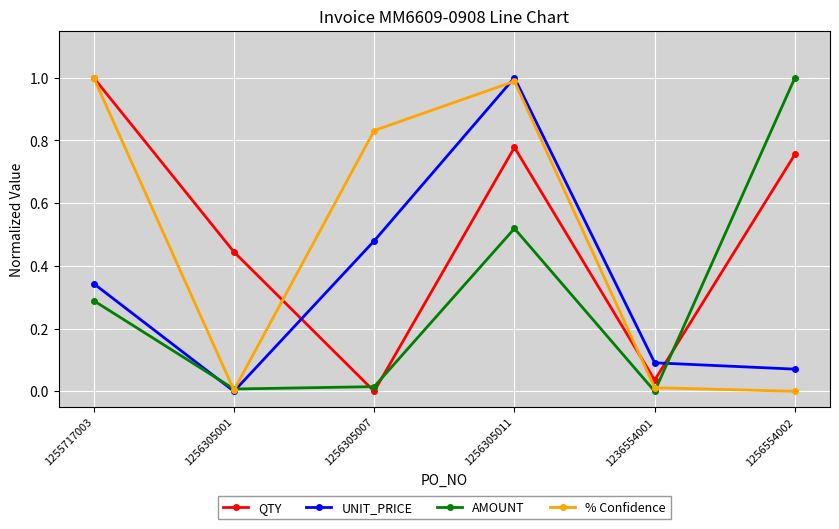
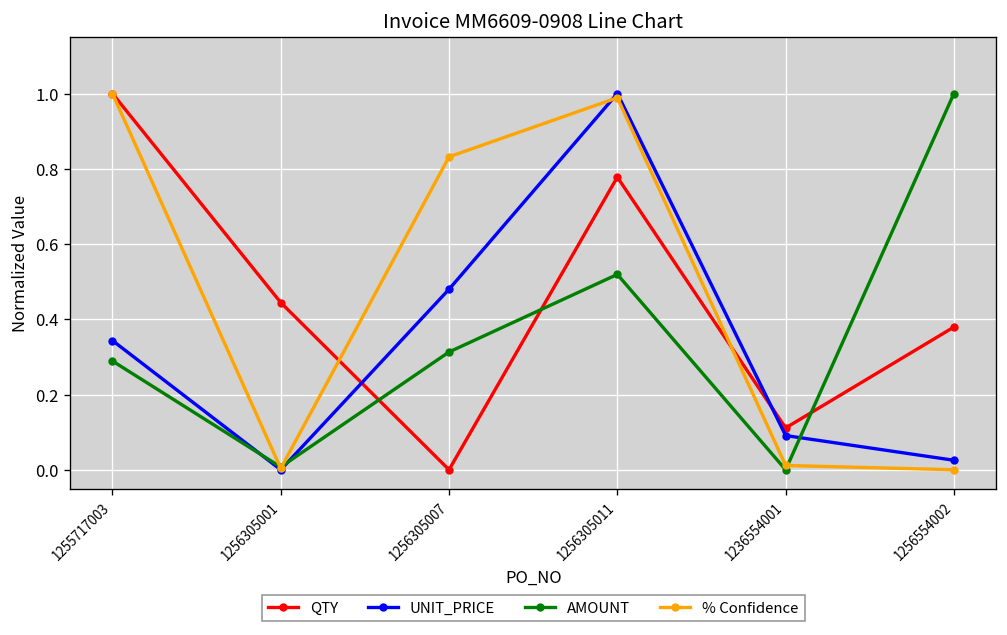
  {
    "QTY": {
      "1256305001": 0.44,
      "1256305007": 0.00,
      "1256305011": 0.78,
-     "1236554001": 0.04,
-     "1256554002": 0.76
+     "1236554001": 0.11,
+     "1256554002": 0.38
    },
    "UNIT_PRICE": {
      "1255717003": 0.34,
      "1256305007": 0.48,
      "1256305011": 1.00,
      "1236554001": 0.09,
-     "1256554002": 0.07
+     "1256554002": 0.03
    },
    "AMOUNT": {
      "1255717003": 0.29,
-     "1256305007": 0.01,
+     "1256305007": 0.31,
      "1256305011": 0.52,
      "1236554001": 0.00,
      "1256554002": 1.00
    },
    "% Confidence": {
      "1256305007": 0.83,
      "1256305011": 0.99,
      "1236554001": 0.01,
      "1256554002": 0.00
    }
  }
